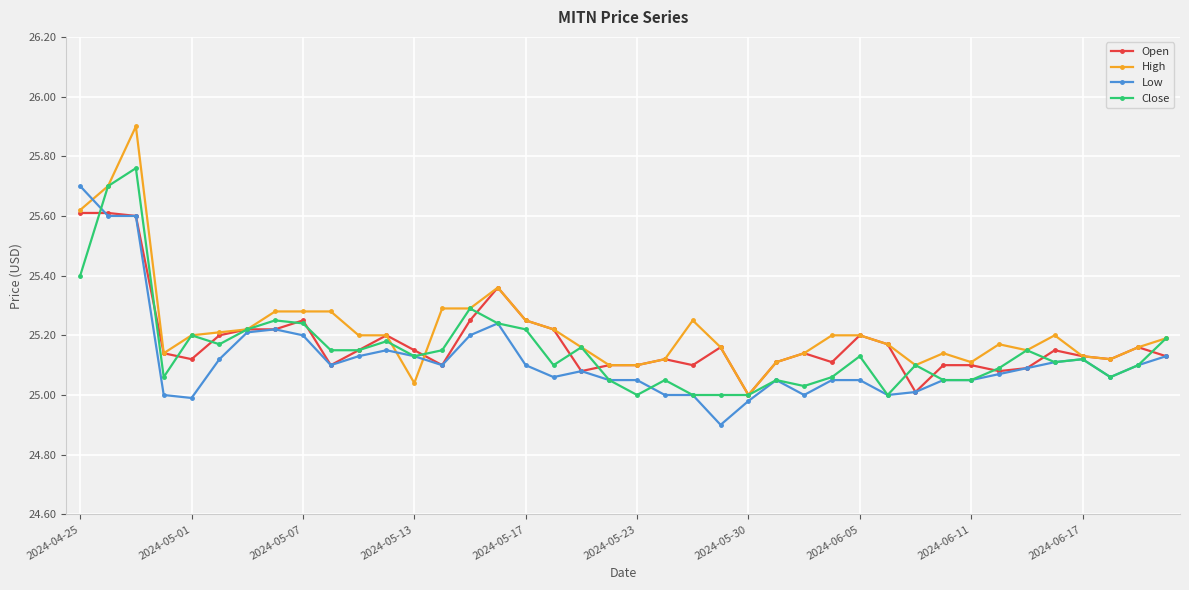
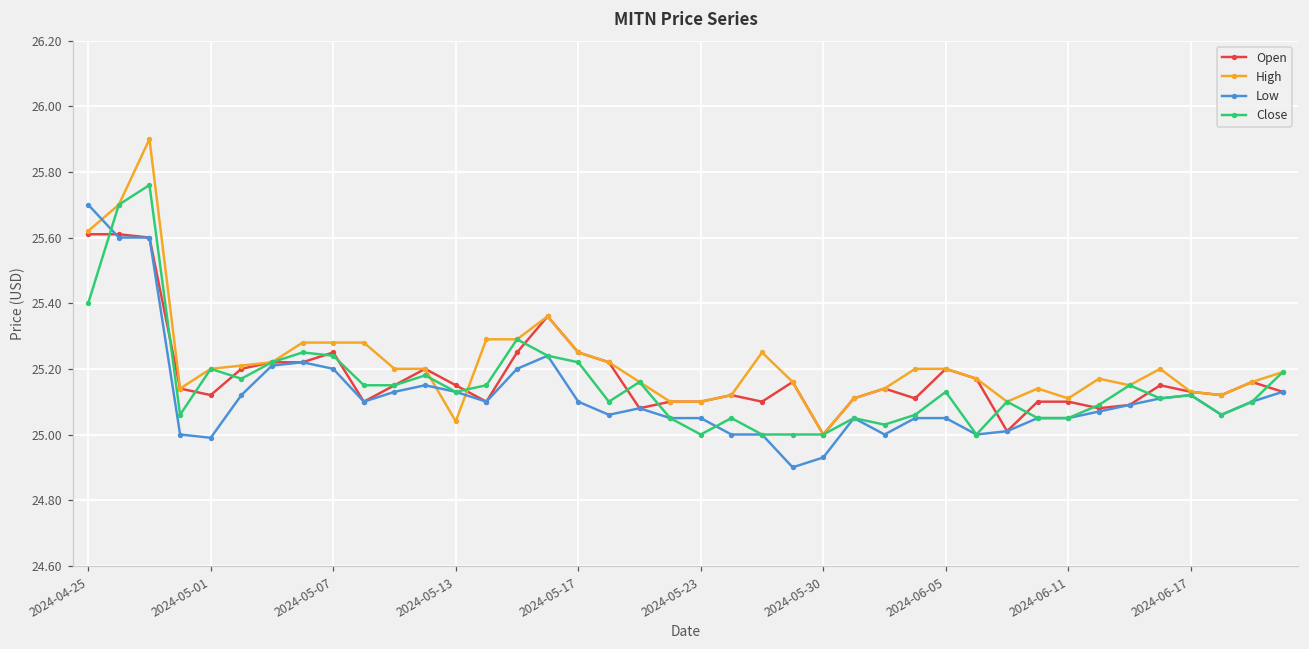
  {
    "Open": {
      "2024-04-25": 25.61,
      "2024-05-01": 25.12,
      "2024-05-07": 25.25,
      "2024-05-13": 25.15,
      "2024-06-11": 25.10
    },
    "High": {
      "2024-04-25": 25.62,
      "2024-05-07": 25.28,
      "2024-05-13": 25.04,
      "2024-06-11": 25.11
    },
    "Low": {
      "2024-04-25": 25.70,
      "2024-05-01": 24.99,
      "2024-05-07": 25.20,
      "2024-05-17": 25.10,
      "2024-05-23": 25.05,
-     "2024-05-30": 24.98,
+     "2024-05-30": 24.93,
      "2024-06-05": 25.05
    },
    "Close": {
      "2024-04-25": 25.40,
      "2024-05-07": 25.24,
      "2024-05-17": 25.22,
      "2024-05-23": 25.00,
      "2024-06-05": 25.13
    }
  }
